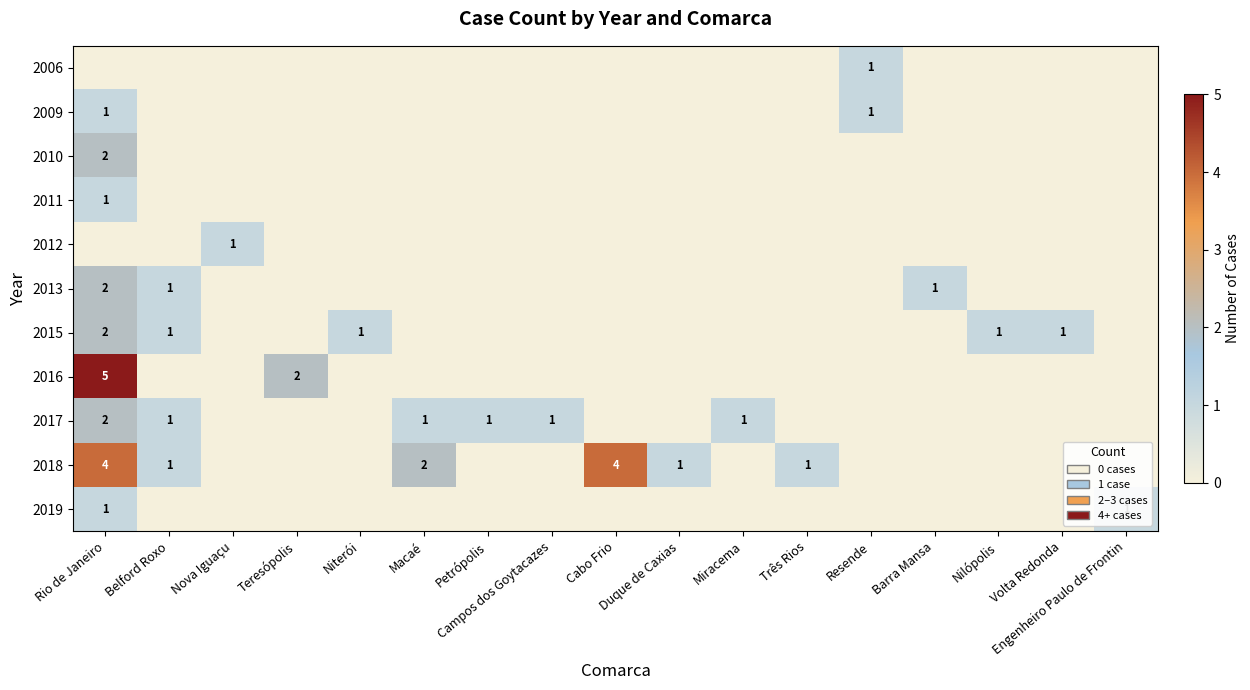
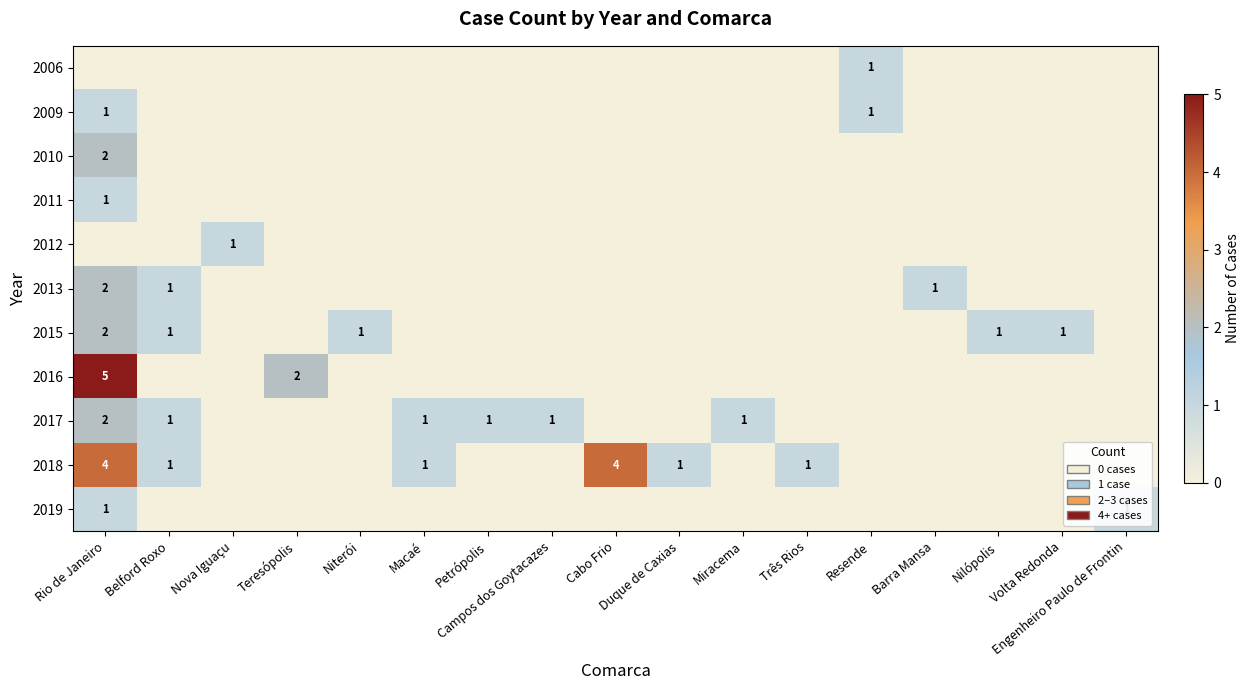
  {
    "2006": {
      "Resende": 1
    },
    "2009": {
      "Rio de Janeiro": 1,
      "Resende": 1
    },
    "2010": {
      "Rio de Janeiro": 2
    },
    "2011": {
      "Rio de Janeiro": 1
    },
    "2012": {
      "Nova Iguaçu": 1
    },
    "2013": {
      "Rio de Janeiro": 2,
      "Belford Roxo": 1,
      "Barra Mansa": 1
    },
    "2015": {
      "Rio de Janeiro": 2,
      "Belford Roxo": 1,
      "Niterói": 1,
      "Nilópolis": 1,
      "Volta Redonda": 1
    },
    "2016": {
      "Rio de Janeiro": 5,
      "Teresópolis": 2
    },
    "2017": {
      "Rio de Janeiro": 2,
      "Belford Roxo": 1,
      "Macaé": 1,
      "Petrópolis": 1,
      "Campos dos Goytacazes": 1,
      "Miracema": 1
    },
    "2018": {
      "Rio de Janeiro": 4,
      "Belford Roxo": 1,
-     "Macaé": 2,
+     "Macaé": 1,
      "Cabo Frio": 4,
      "Duque de Caxias": 1,
      "Três Rios": 1
    },
    "2019": {
      "Rio de Janeiro": 1
    }
  }
